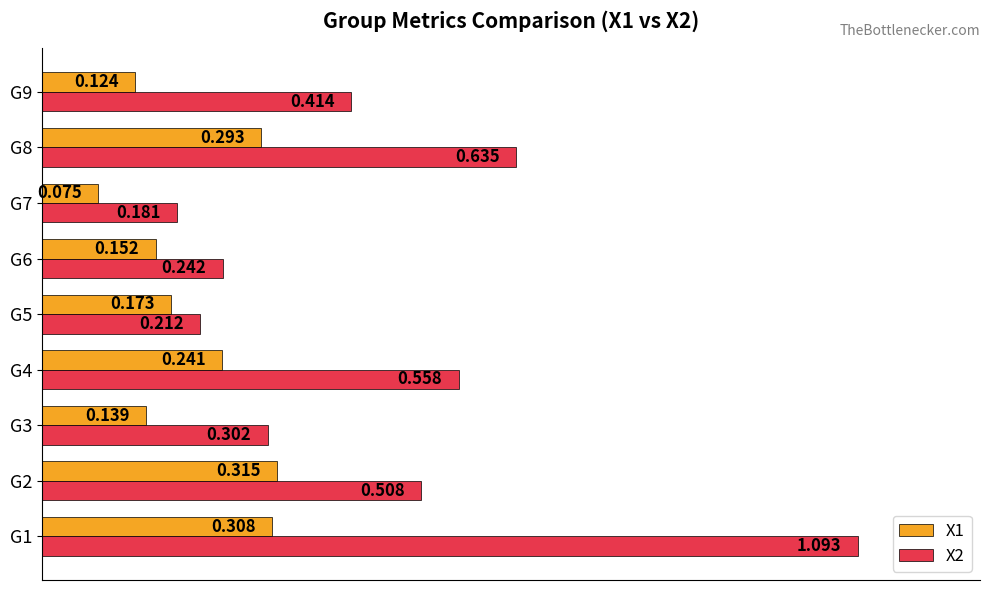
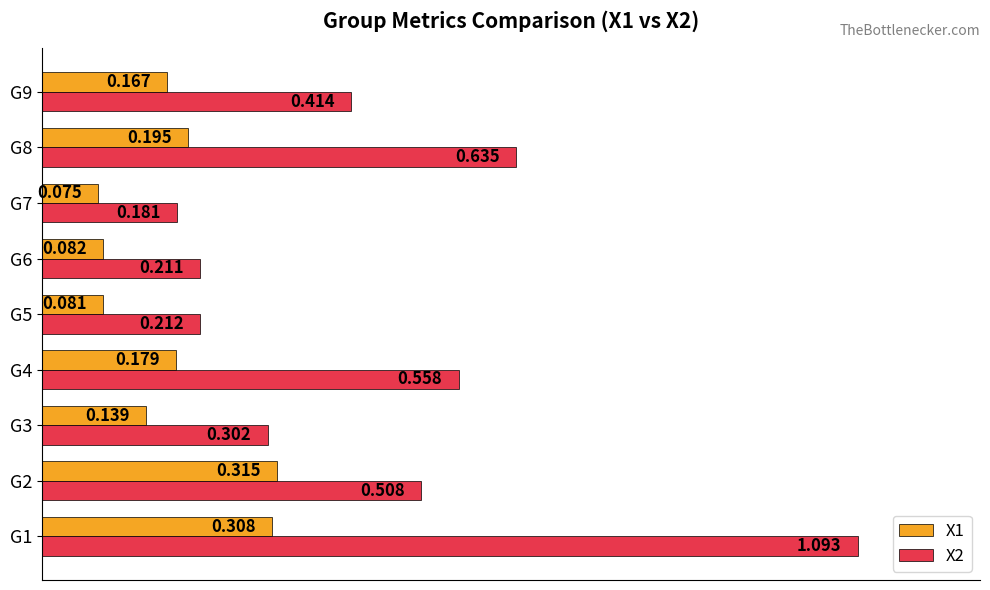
  {
    "X1": {
-     "G9": 0.124,
-     "G8": 0.293,
-     "G6": 0.152,
-     "G5": 0.173,
-     "G4": 0.241
+     "G9": 0.167,
+     "G8": 0.195,
+     "G6": 0.082,
+     "G5": 0.081,
+     "G4": 0.179
    },
    "X2": {
-     "G6": 0.242
+     "G6": 0.211
    }
  }
